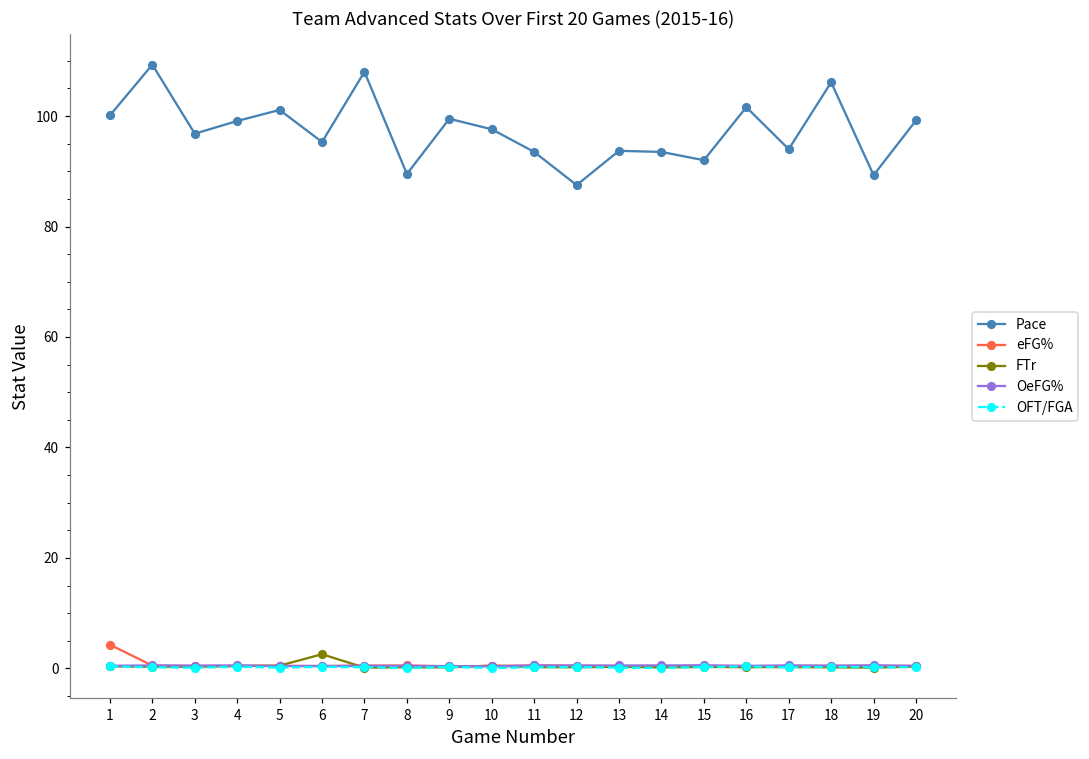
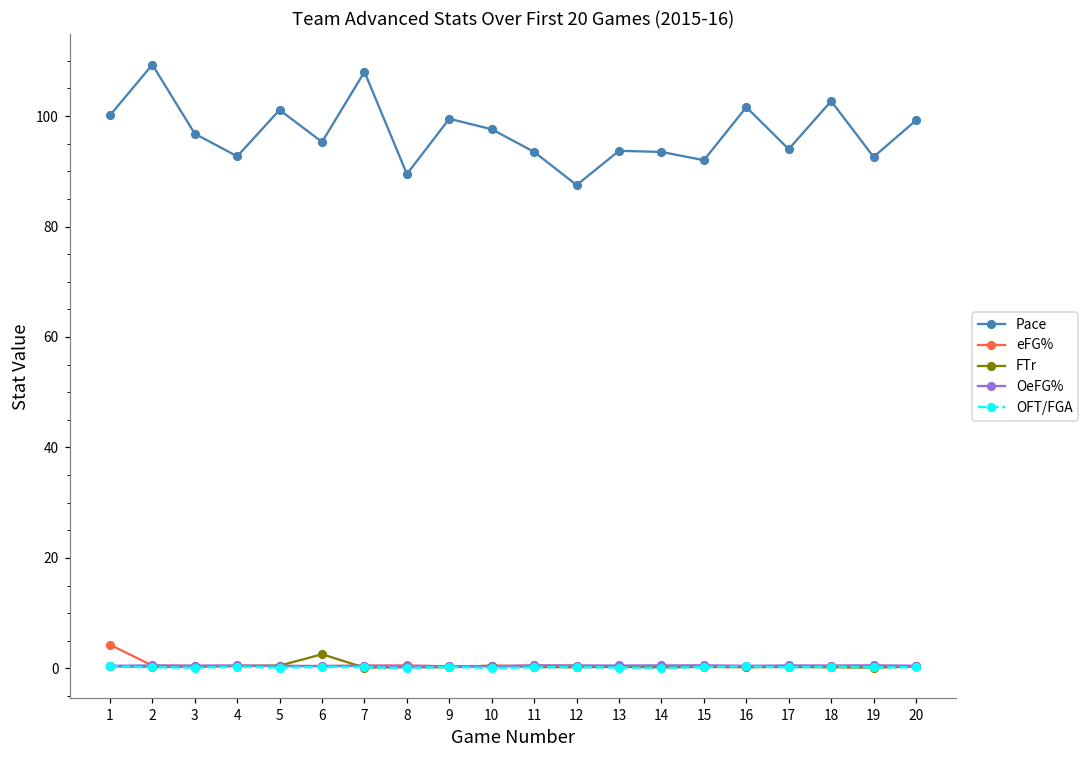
  {
    "Pace": {
      "1": 100,
      "2": 109,
      "3": 97,
-     "4": 99,
+     "4": 93,
      "5": 101,
      "6": 95,
      "7": 108,
      "8": 90,
      "9": 100,
      "10": 98,
      "11": 94,
      "12": 88,
      "13": 94,
      "14": 94,
      "15": 92,
      "16": 102,
      "17": 94,
-     "18": 106,
-     "19": 89,
+     "18": 103,
+     "19": 93,
      "20": 99
    },
    "eFG%": {
      "1": 4
    },
    "FTr": {
      "6": 3
    }
  }
